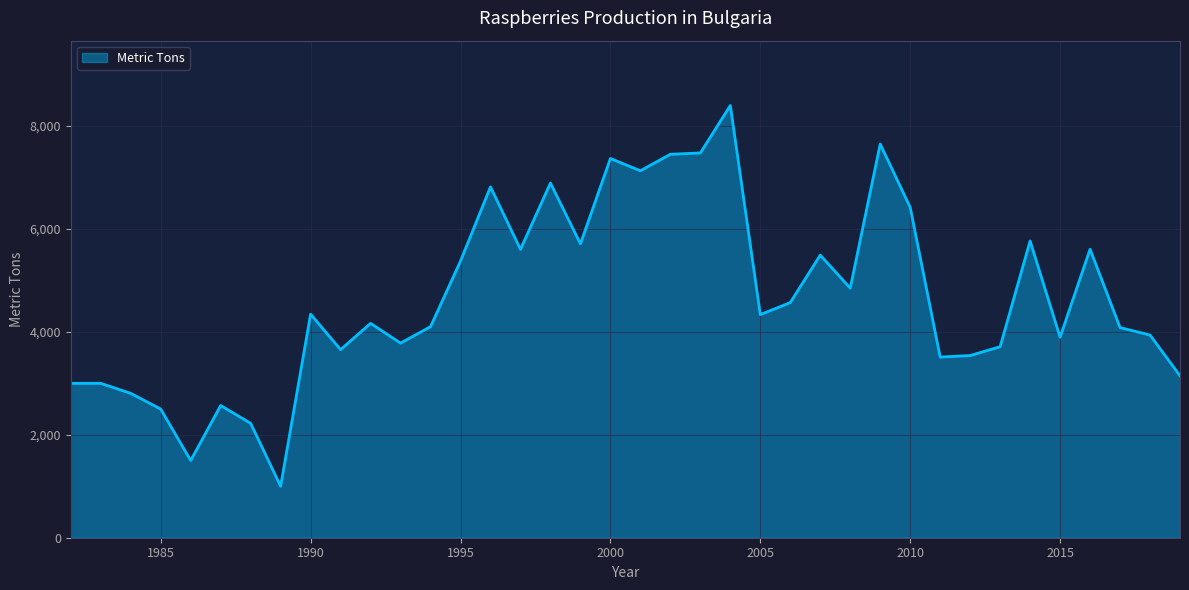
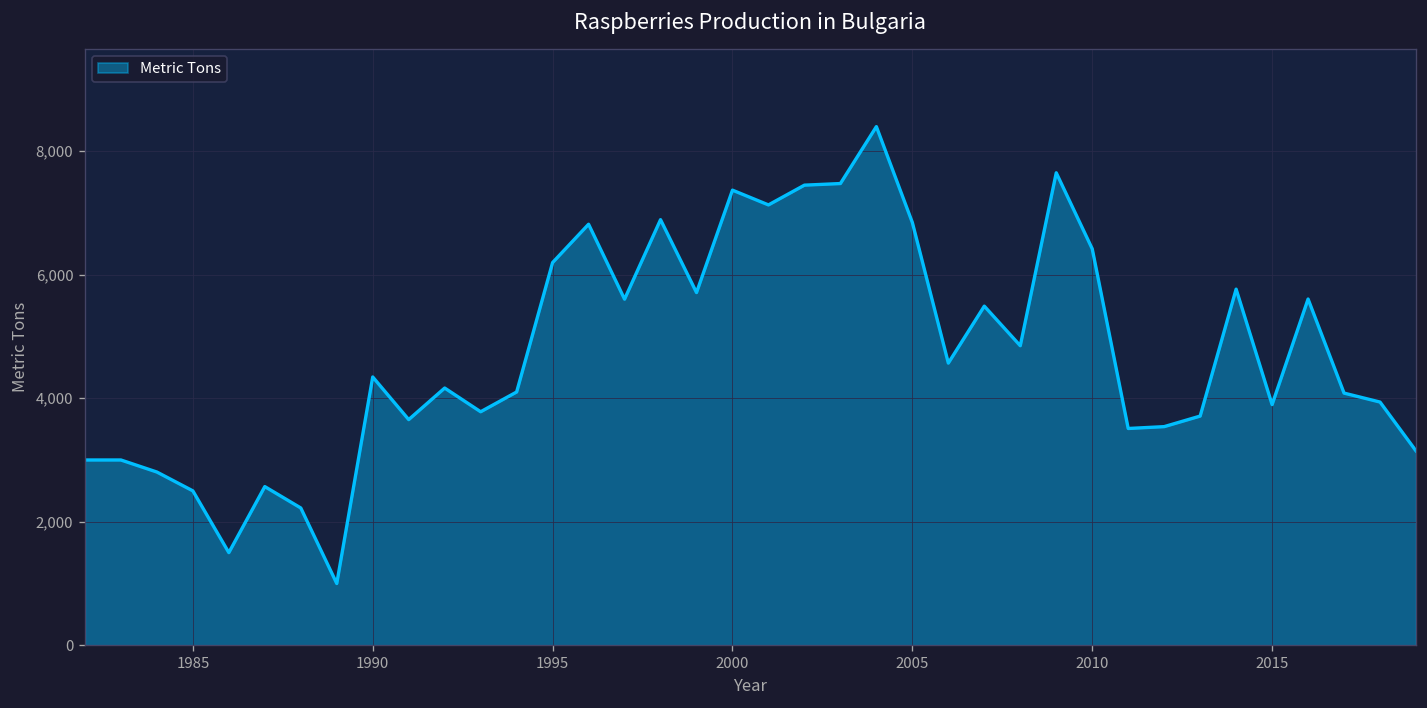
  {
    "1985": "2,500",
    "1990": "4,300",
-   "1995": "5,400",
+   "1995": "6,200",
    "2000": "7,400",
-   "2005": "4,300",
+   "2005": "6,800",
    "2010": "6,400",
    "2015": "3,900"
  }
